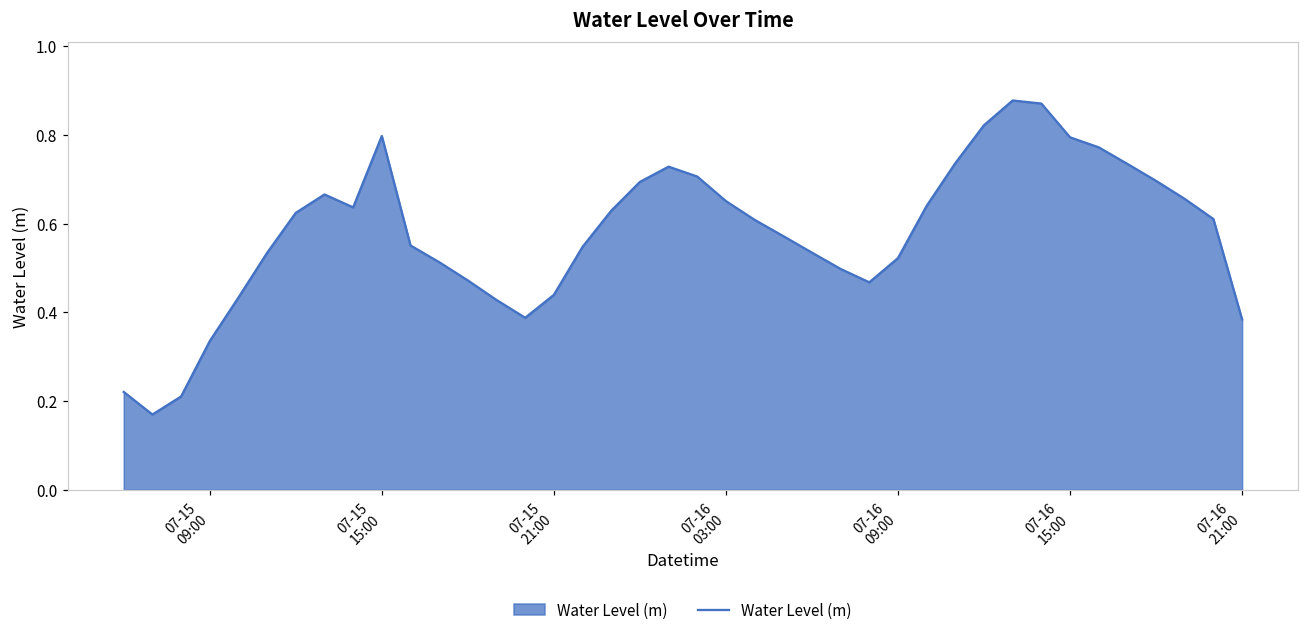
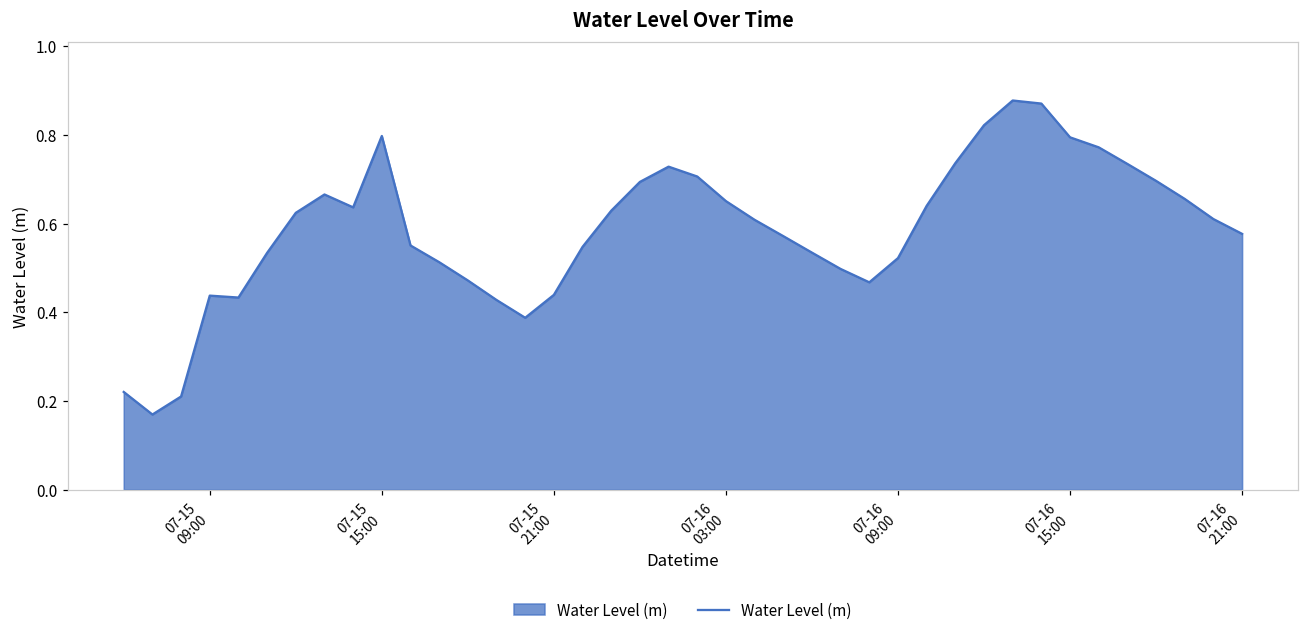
  {
-   "07-15 09:00": 0.33,
+   "07-15 09:00": 0.44,
    "07-15 15:00": 0.80,
    "07-15 21:00": 0.44,
    "07-16 03:00": 0.65,
    "07-16 09:00": 0.52,
    "07-16 15:00": 0.79,
-   "07-16 21:00": 0.38
+   "07-16 21:00": 0.58
  }
